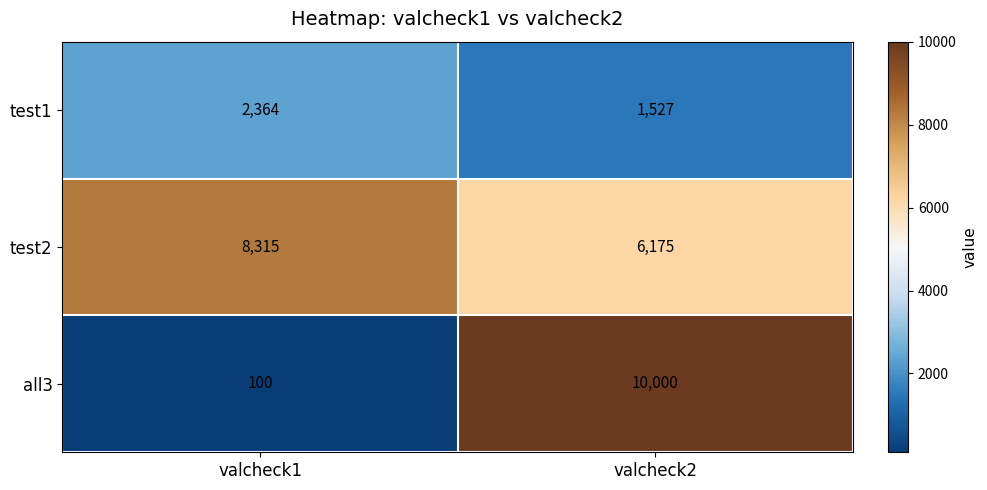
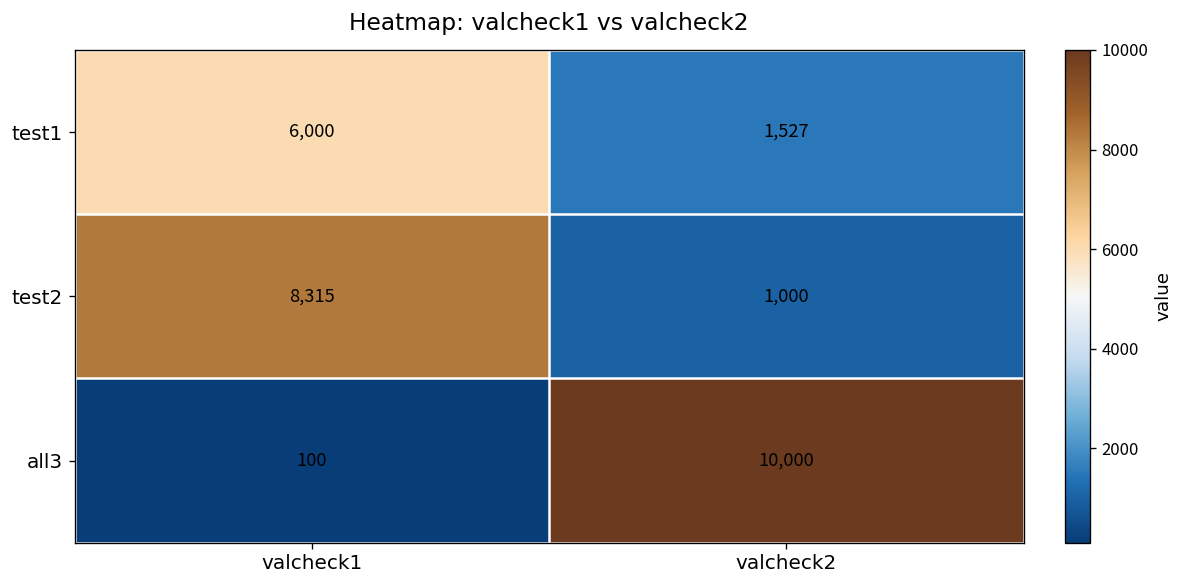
  {
    "test1": {
-     "valcheck1": "2,364",
+     "valcheck1": "6,000",
      "valcheck2": "1,527"
    },
    "test2": {
      "valcheck1": "8,315",
-     "valcheck2": "6,175"
+     "valcheck2": "1,000"
    },
    "all3": {
      "valcheck1": "100",
      "valcheck2": "10,000"
    }
  }
